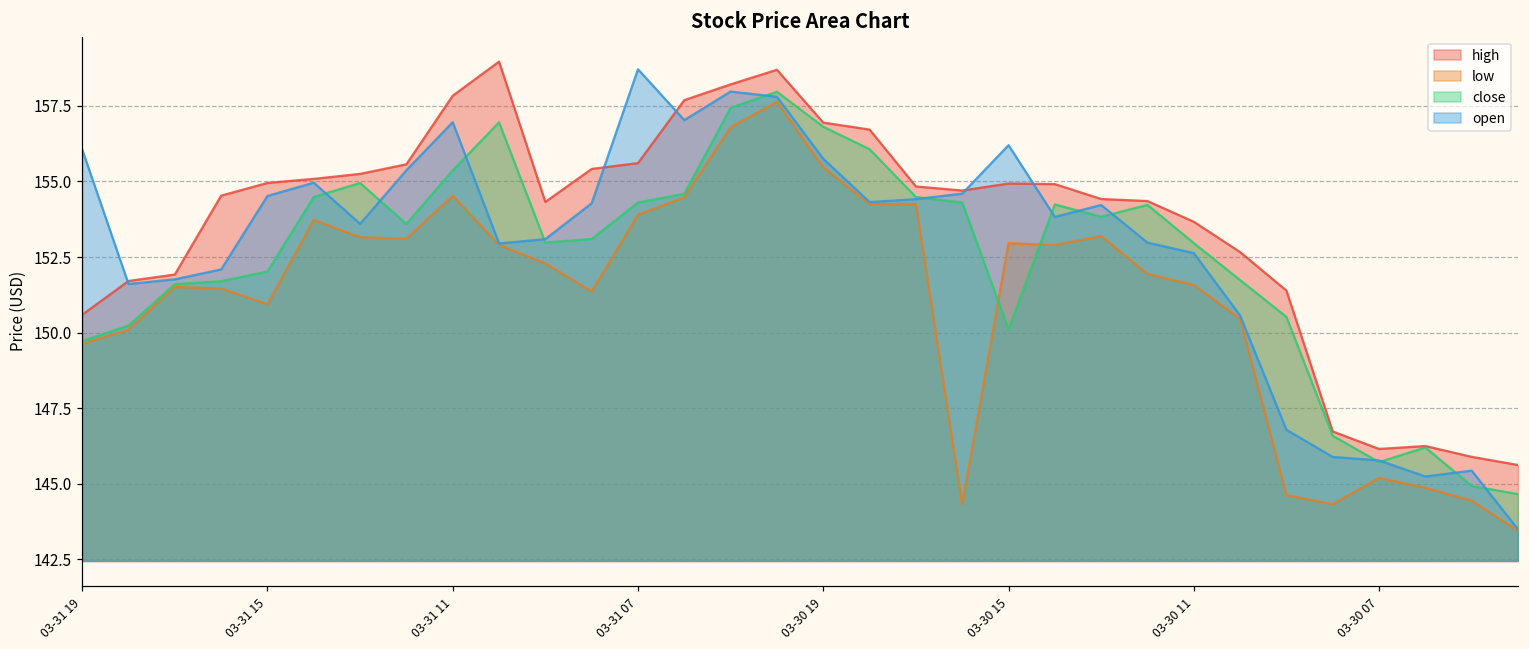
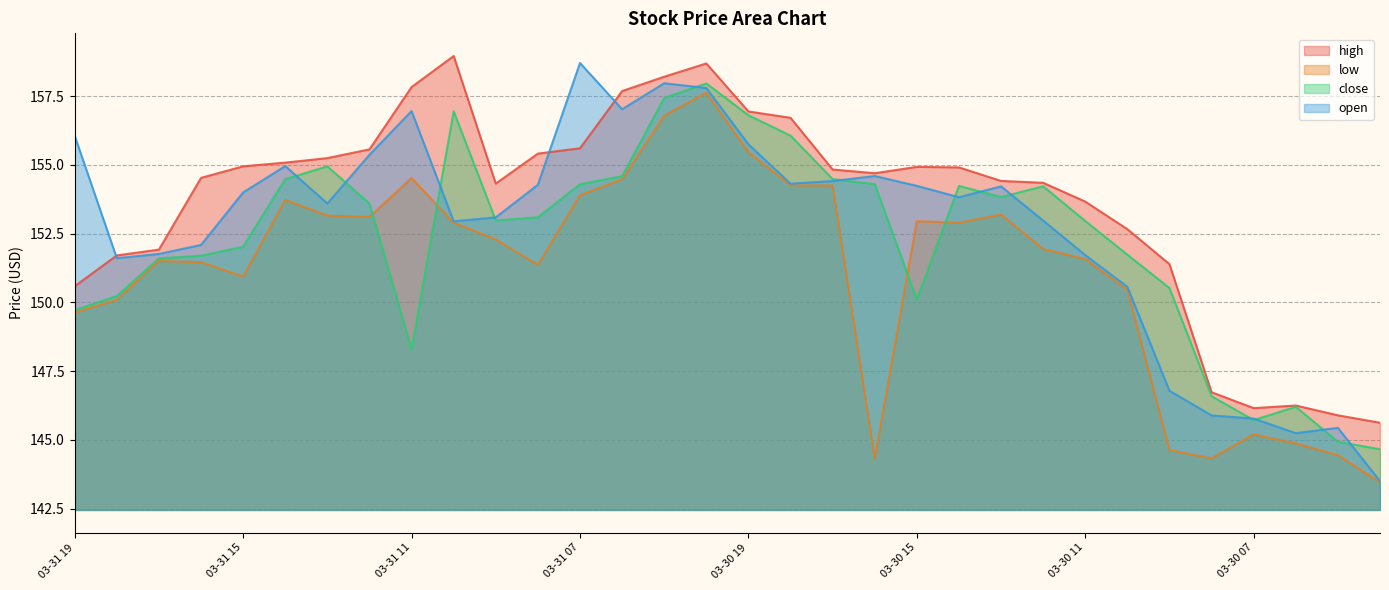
  {
    "close": {
      "03-31 15": 152.0,
-     "03-31 11": 155.4,
+     "03-31 11": 148.3,
      "03-31 07": 154.3,
      "03-30 19": 156.8,
      "03-30 15": 150.1,
      "03-30 11": 153.0
    },
    "open": {
      "03-31 19": 156.1,
-     "03-31 15": 154.5,
+     "03-31 15": 154.0,
      "03-31 11": 157.0,
      "03-31 07": 158.7,
      "03-30 19": 155.8,
-     "03-30 15": 156.2,
-     "03-30 11": 152.6
+     "03-30 15": 154.2,
+     "03-30 11": 151.7
    }
  }
